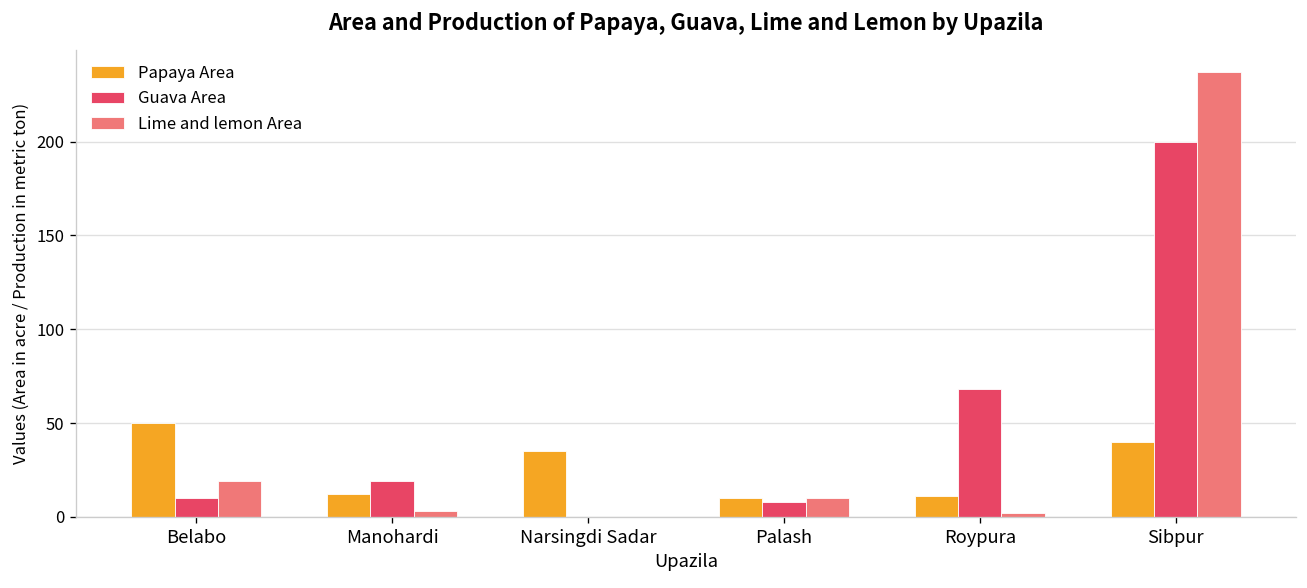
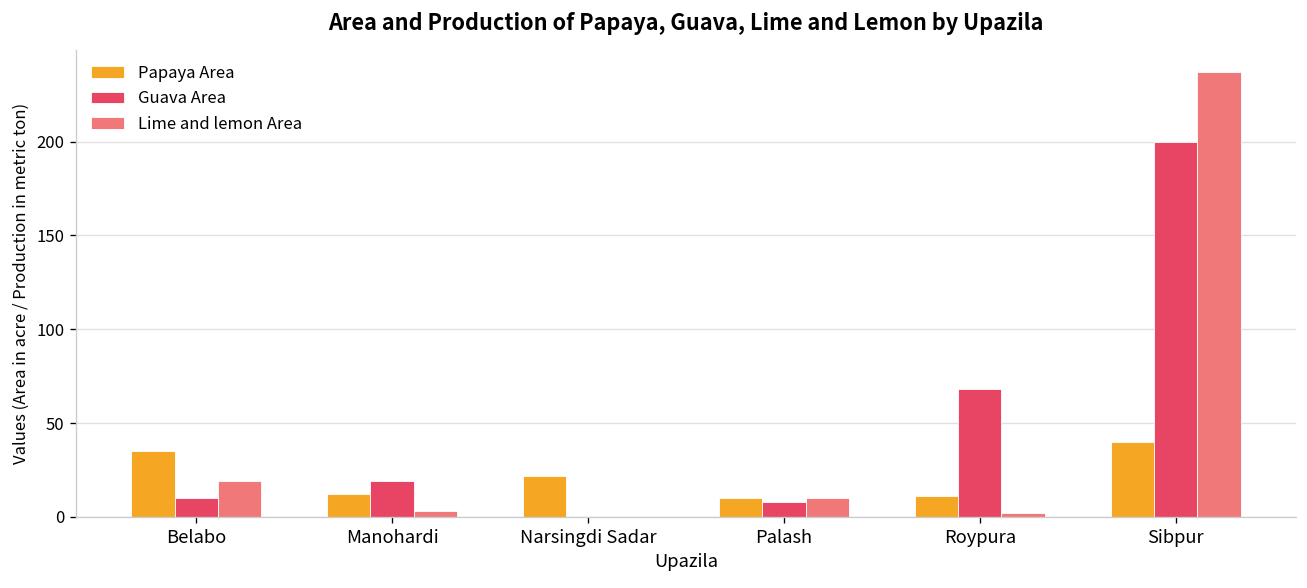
  {
    "Papaya Area": {
-     "Belabo": 50,
+     "Belabo": 35,
      "Manohardi": 12,
-     "Narsingdi Sadar": 35,
+     "Narsingdi Sadar": 22,
      "Palash": 10,
      "Roypura": 11,
      "Sibpur": 40
    }
  }
